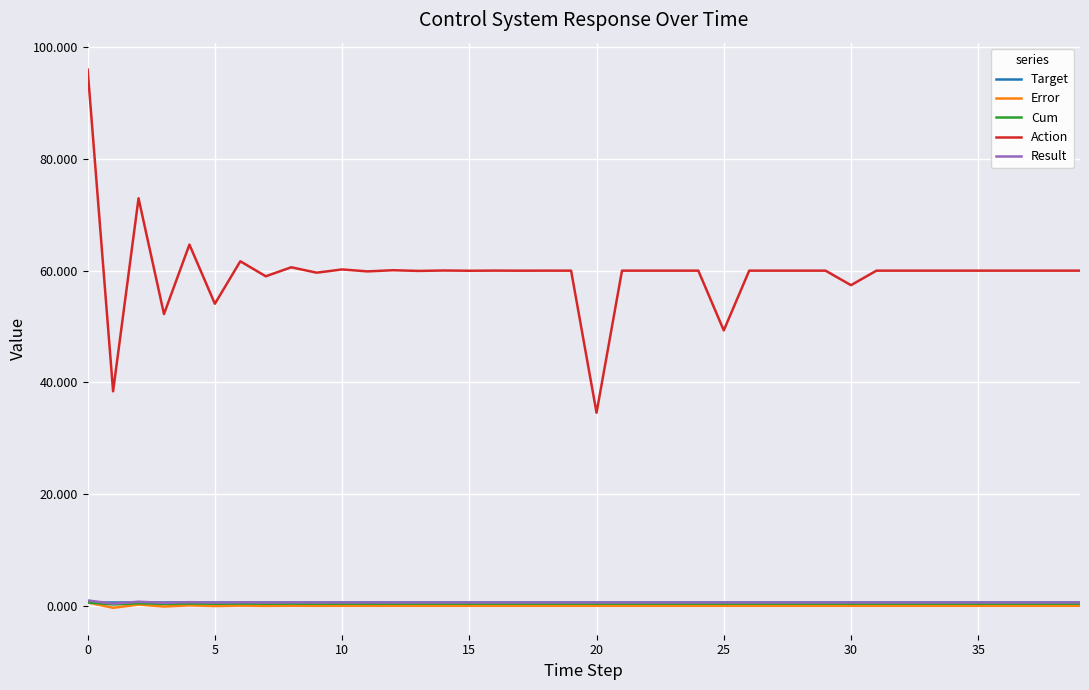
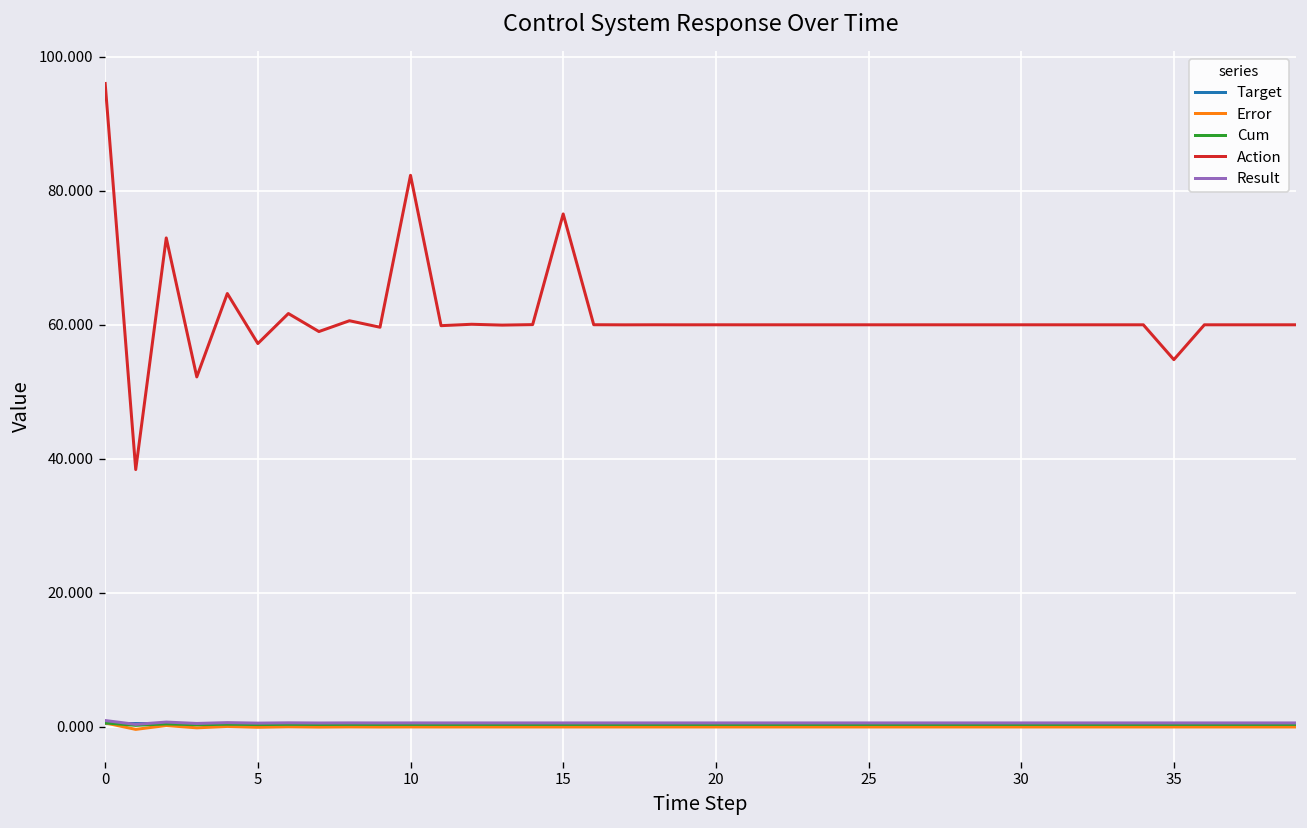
  {
    "Action": {
      "0": 96,
-     "5": 54,
-     "10": 60,
-     "15": 60,
-     "20": 35,
-     "25": 49,
-     "30": 57,
-     "35": 60
+     "5": 57,
+     "10": 82,
+     "15": 77,
+     "20": 60,
+     "25": 60,
+     "30": 60,
+     "35": 55
    }
  }
